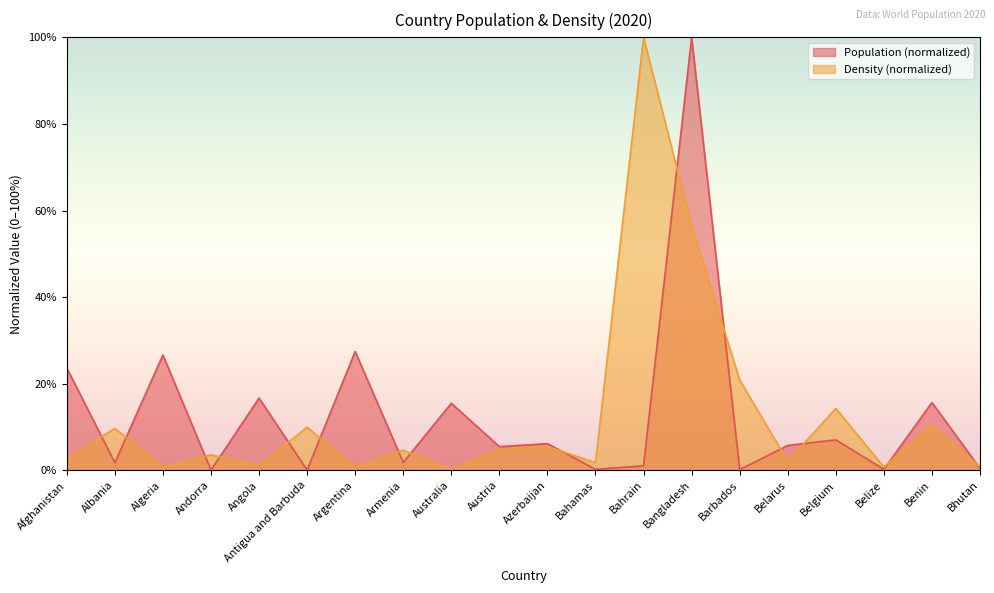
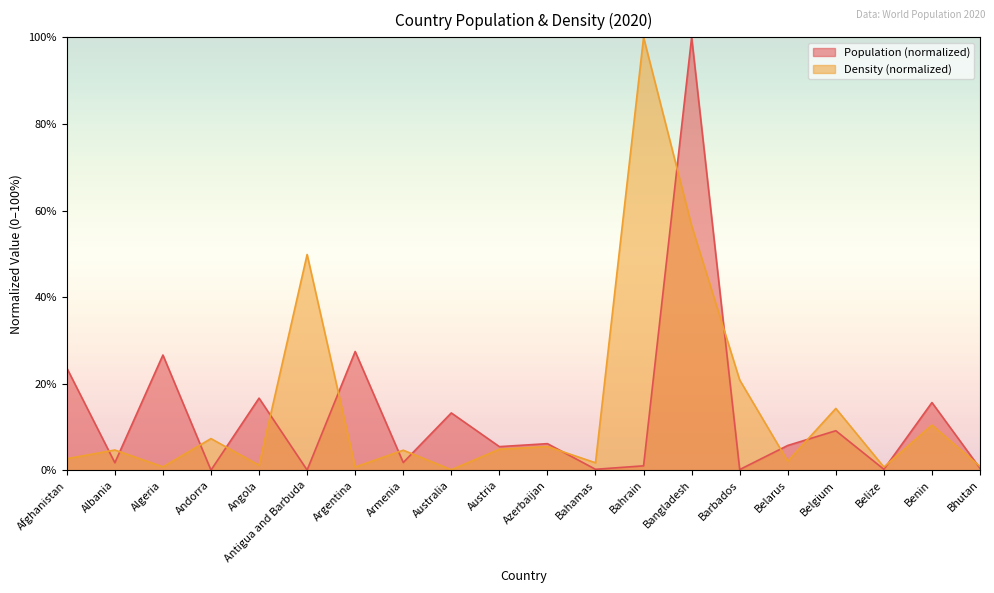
  {
    "Population (normalized)": {
      "Afghanistan": "24%",
      "Albania": "2%",
      "Algeria": "27%",
      "Andorra": "0%",
      "Angola": "17%",
      "Antigua and Barbuda": "0%",
      "Argentina": "27%",
      "Armenia": "2%",
-     "Australia": "15%",
+     "Australia": "13%",
      "Austria": "5%",
      "Azerbaijan": "6%",
      "Bahamas": "0%",
      "Bahrain": "1%",
      "Bangladesh": "100%",
      "Barbados": "0%",
      "Belarus": "6%",
-     "Belgium": "7%",
+     "Belgium": "9%",
      "Benin": "16%"
    },
    "Density (normalized)": {
      "Afghanistan": "3%",
-     "Albania": "10%",
+     "Albania": "5%",
      "Algeria": "1%",
-     "Andorra": "4%",
+     "Andorra": "7%",
      "Angola": "1%",
-     "Antigua and Barbuda": "10%",
+     "Antigua and Barbuda": "50%",
      "Argentina": "1%",
      "Armenia": "5%",
      "Australia": "0%",
      "Austria": "5%",
      "Azerbaijan": "5%",
      "Bahamas": "2%",
      "Bahrain": "100%",
      "Bangladesh": "56%",
      "Barbados": "21%",
      "Belarus": "2%",
      "Belgium": "14%",
      "Benin": "10%"
    }
  }
